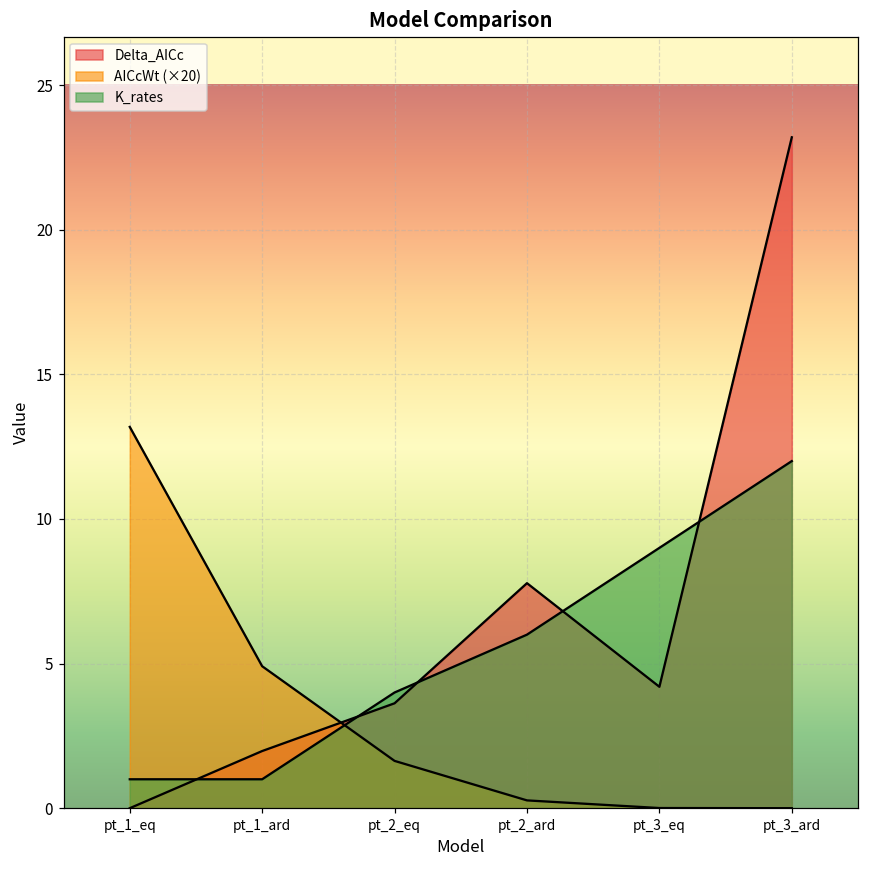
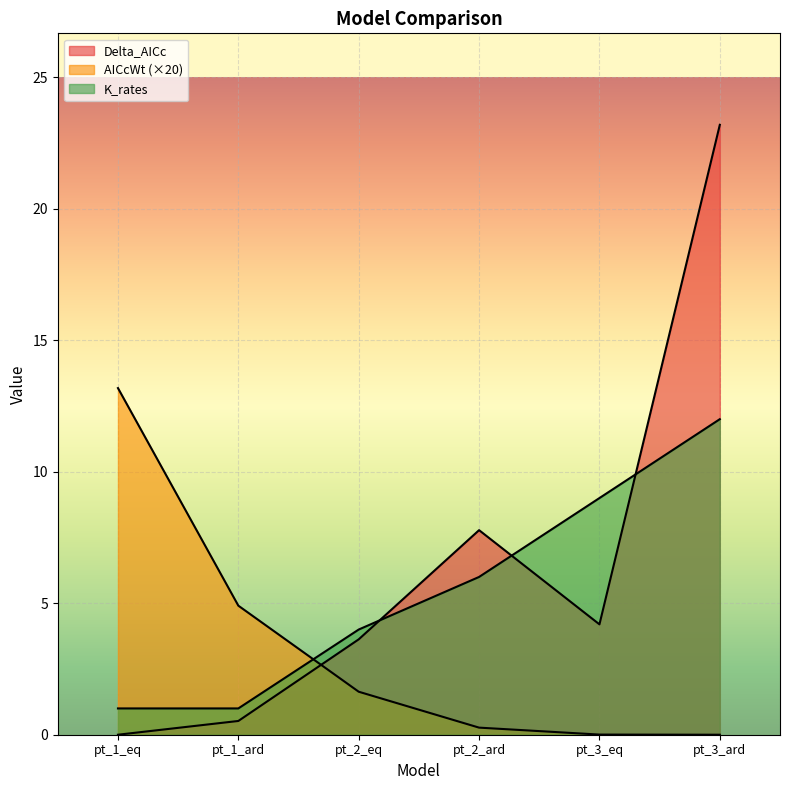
  {
    "Delta_AICc": {
      "pt_1_eq": 0.0,
-     "pt_1_ard": 2.0,
+     "pt_1_ard": 0.5,
      "pt_2_eq": 3.6,
      "pt_2_ard": 7.8,
      "pt_3_eq": 4.2,
      "pt_3_ard": 23.2
    },
    "AICcWt (×20)": {
      "pt_1_eq": 13.2,
      "pt_1_ard": 4.9,
      "pt_2_eq": 1.6,
      "pt_2_ard": 0.3,
      "pt_3_eq": 0.0,
      "pt_3_ard": 0.0
    },
    "K_rates": {
      "pt_1_eq": 1.0,
      "pt_1_ard": 1.0,
      "pt_2_eq": 4.0,
      "pt_2_ard": 6.0,
      "pt_3_eq": 9.0,
      "pt_3_ard": 12.0
    }
  }
